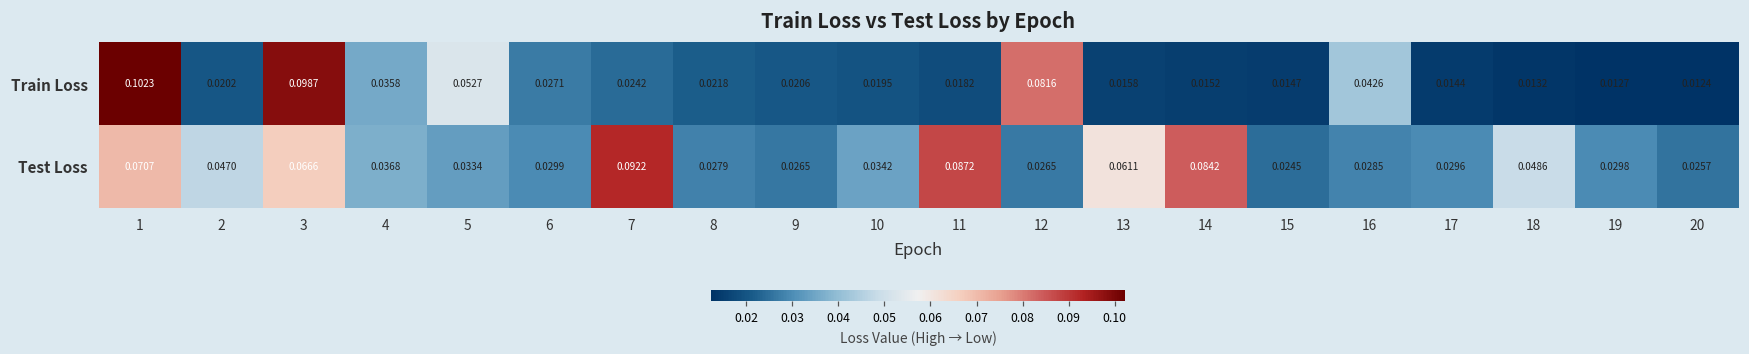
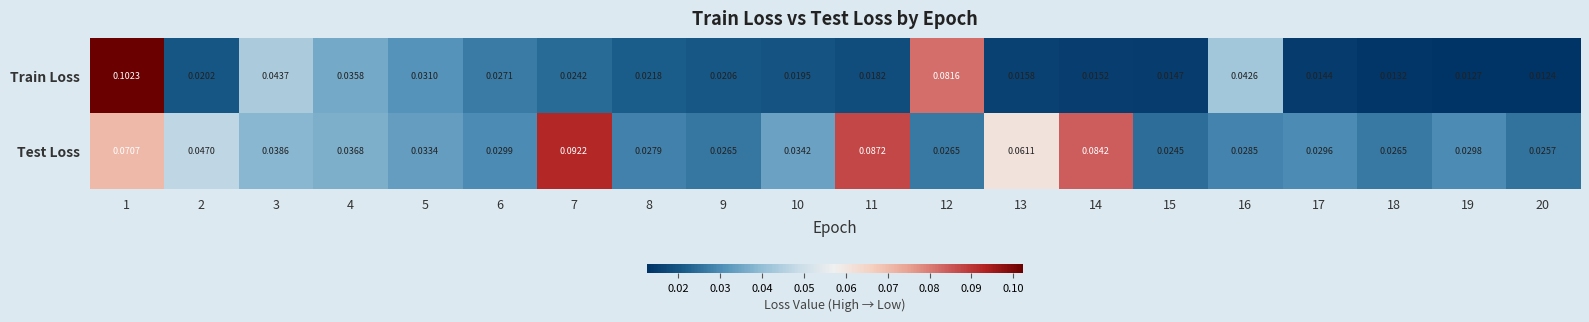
  {
    "Train Loss": {
      "1": 0.1023,
      "2": 0.0202,
-     "3": 0.0987,
+     "3": 0.0437,
      "4": 0.0358,
-     "5": 0.0527,
+     "5": 0.0310,
      "6": 0.0271,
      "7": 0.0242,
      "8": 0.0218,
      "9": 0.0206,
      "10": 0.0195,
      "11": 0.0182,
      "12": 0.0816,
      "13": 0.0158,
      "14": 0.0152,
      "15": 0.0147,
      "16": 0.0426,
      "17": 0.0144,
      "18": 0.0132,
      "19": 0.0127,
      "20": 0.0124
    },
    "Test Loss": {
      "1": 0.0707,
      "2": 0.0470,
-     "3": 0.0666,
+     "3": 0.0386,
      "4": 0.0368,
      "5": 0.0334,
      "6": 0.0299,
      "7": 0.0922,
      "8": 0.0279,
      "9": 0.0265,
      "10": 0.0342,
      "11": 0.0872,
      "12": 0.0265,
      "13": 0.0611,
      "14": 0.0842,
      "15": 0.0245,
      "16": 0.0285,
      "17": 0.0296,
-     "18": 0.0486,
+     "18": 0.0265,
      "19": 0.0298,
      "20": 0.0257
    }
  }
